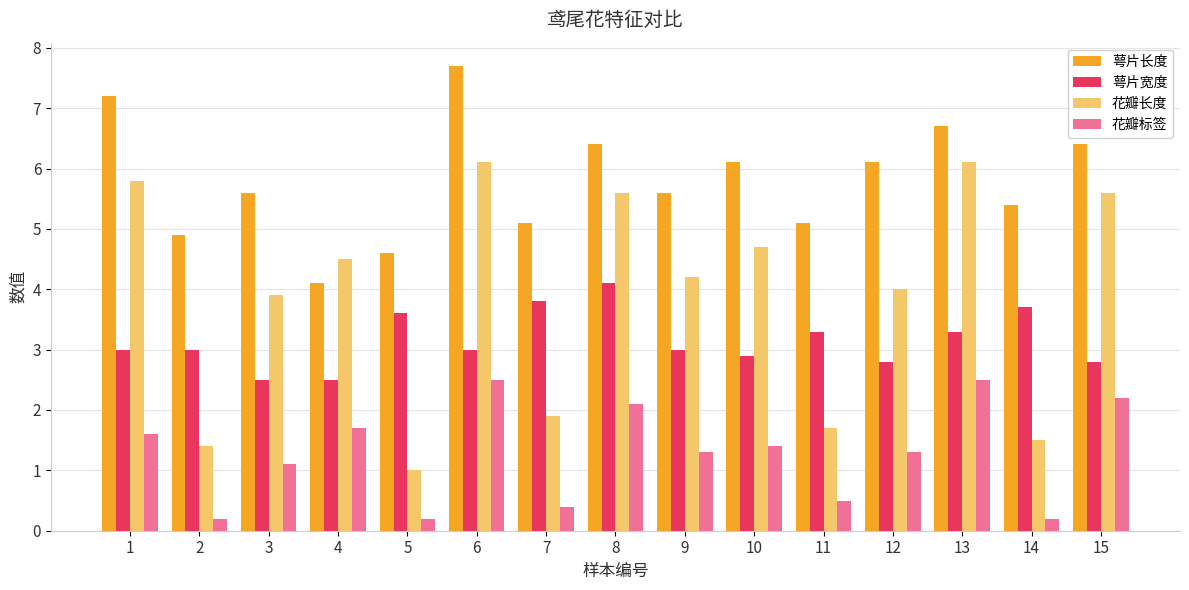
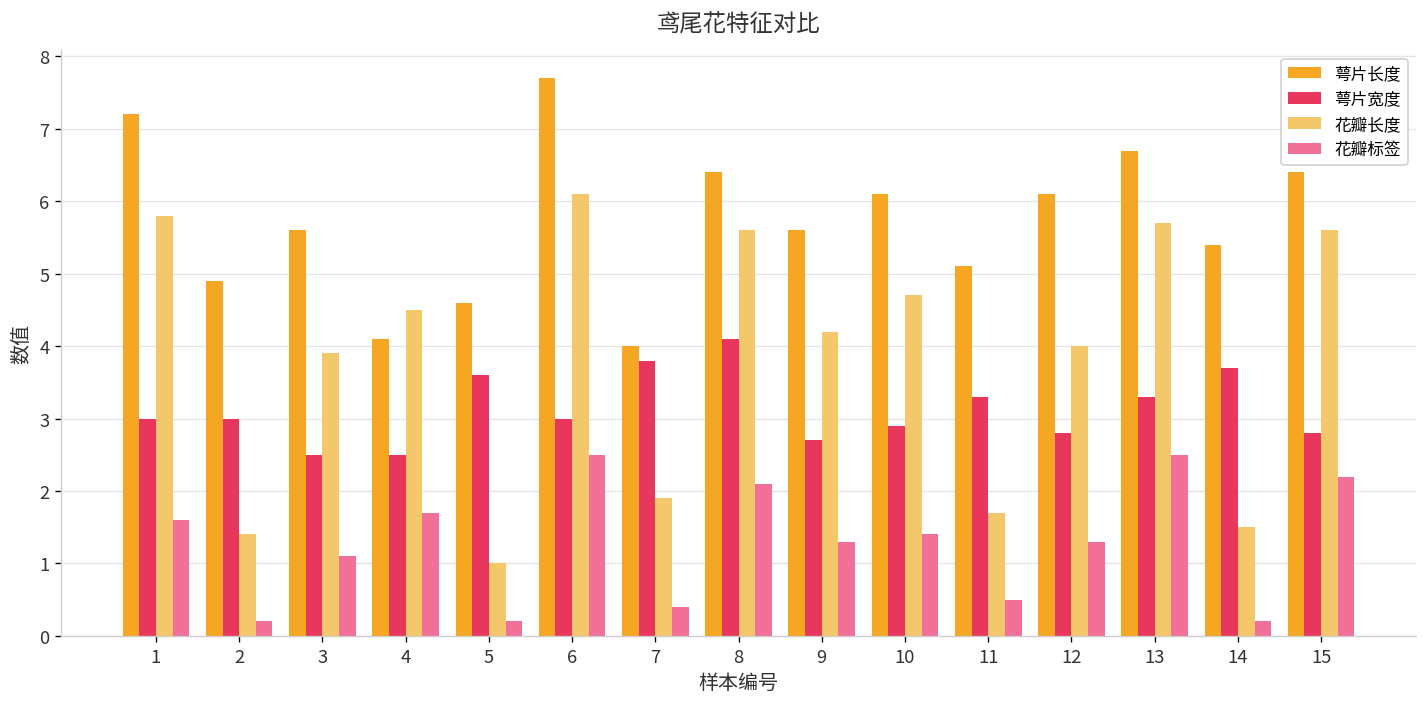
  {
    "萼片长度": {
      "1": 7.2,
      "2": 4.9,
      "3": 5.6,
      "4": 4.1,
      "5": 4.6,
      "6": 7.7,
-     "7": 5.1,
+     "7": 4.0,
      "8": 6.4,
      "9": 5.6,
      "10": 6.1,
      "11": 5.1,
      "12": 6.1,
      "13": 6.7,
      "14": 5.4,
      "15": 6.4
    },
    "萼片宽度": {
      "1": 3.0,
      "2": 3.0,
      "3": 2.5,
      "4": 2.5,
      "5": 3.6,
      "6": 3.0,
      "7": 3.8,
      "8": 4.1,
-     "9": 3.0,
+     "9": 2.7,
      "10": 2.9,
      "11": 3.3,
      "12": 2.8,
      "13": 3.3,
      "14": 3.7,
      "15": 2.8
    },
    "花瓣长度": {
      "1": 5.8,
      "2": 1.4,
      "3": 3.9,
      "4": 4.5,
      "5": 1.0,
      "6": 6.1,
      "7": 1.9,
      "8": 5.6,
      "9": 4.2,
      "10": 4.7,
      "11": 1.7,
      "12": 4.0,
-     "13": 6.1,
+     "13": 5.7,
      "14": 1.5,
      "15": 5.6
    },
    "花瓣标签": {
      "1": 1.6,
      "2": 0.2,
      "3": 1.1,
      "4": 1.7,
      "5": 0.2,
      "6": 2.5,
      "7": 0.4,
      "8": 2.1,
      "9": 1.3,
      "10": 1.4,
      "11": 0.5,
      "12": 1.3,
      "13": 2.5,
      "14": 0.2,
      "15": 2.2
    }
  }
